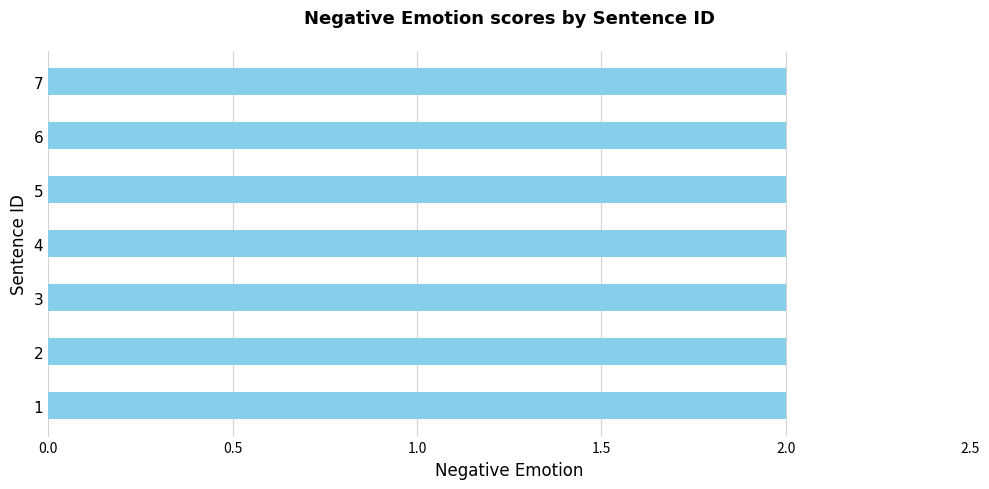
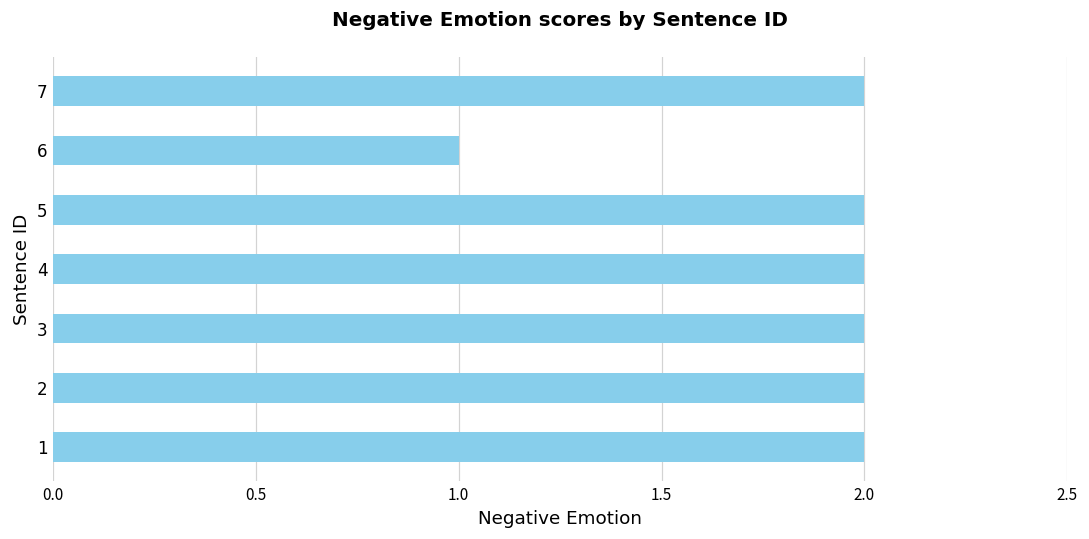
  {
    "7": 2,
-   "6": 2,
+   "6": 1,
    "5": 2,
    "4": 2,
    "3": 2,
    "2": 2,
    "1": 2
  }
